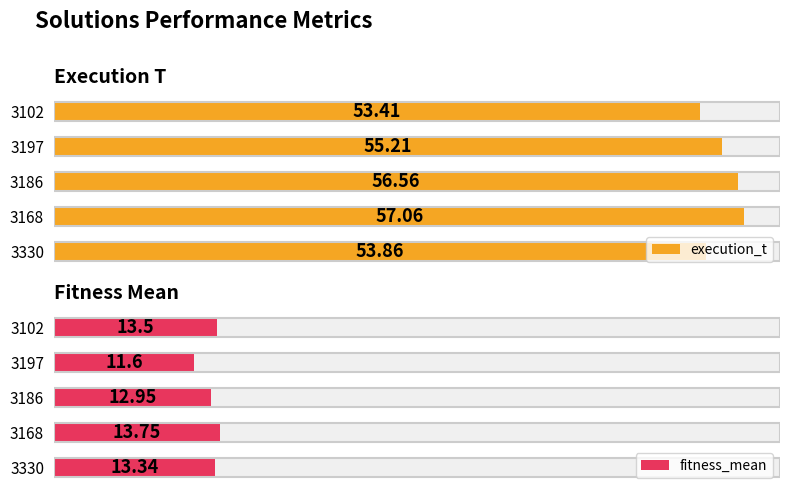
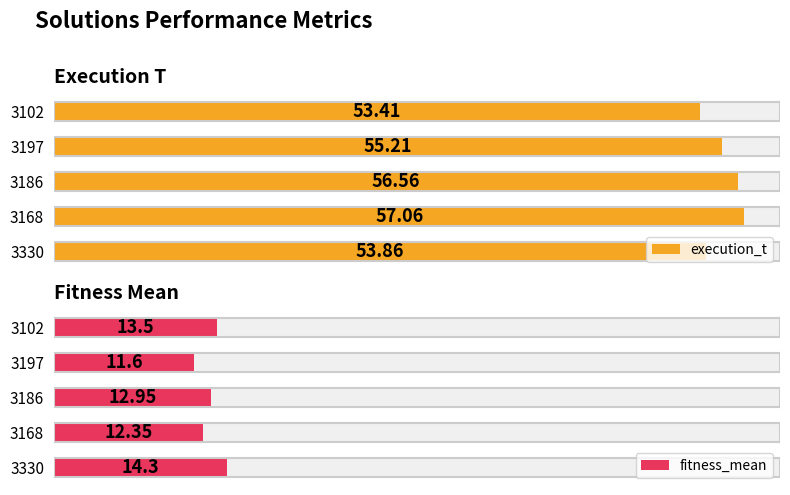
  {
    "Fitness Mean": {
      "fitness_mean": {
-       "3168": 13.75,
-       "3330": 13.34
+       "3168": 12.35,
+       "3330": 14.3
      }
    }
  }
